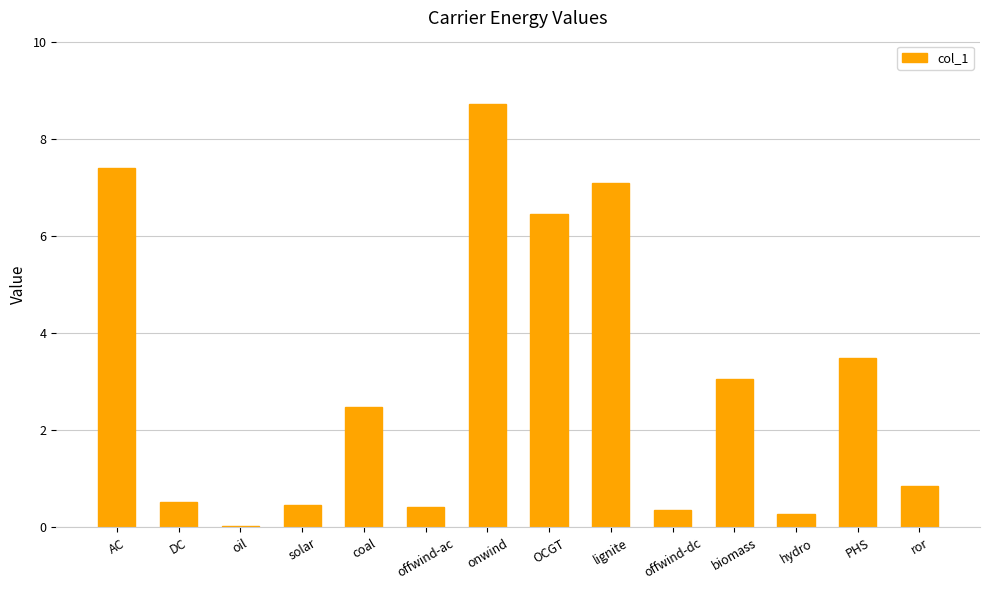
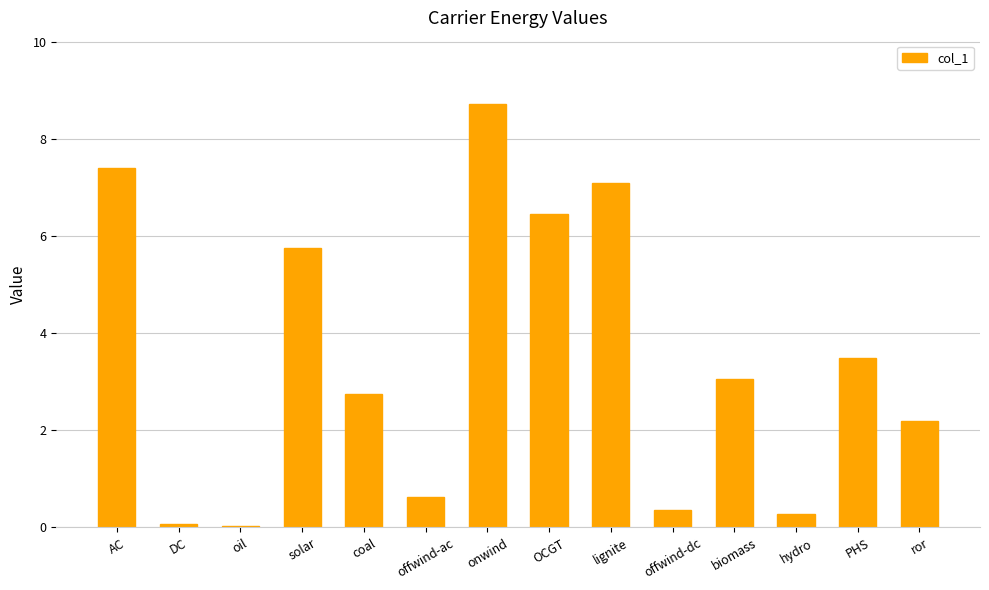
  {
    "AC": 7.4,
-   "DC": 0.5,
-   "solar": 0.5,
-   "coal": 2.5,
-   "offwind-ac": 0.4,
+   "DC": 0.1,
+   "solar": 5.8,
+   "coal": 2.8,
+   "offwind-ac": 0.6,
    "onwind": 8.7,
    "OCGT": 6.4,
    "lignite": 7.1,
    "offwind-dc": 0.4,
    "biomass": 3.1,
    "hydro": 0.3,
    "PHS": 3.5,
-   "ror": 0.9
+   "ror": 2.2
  }
